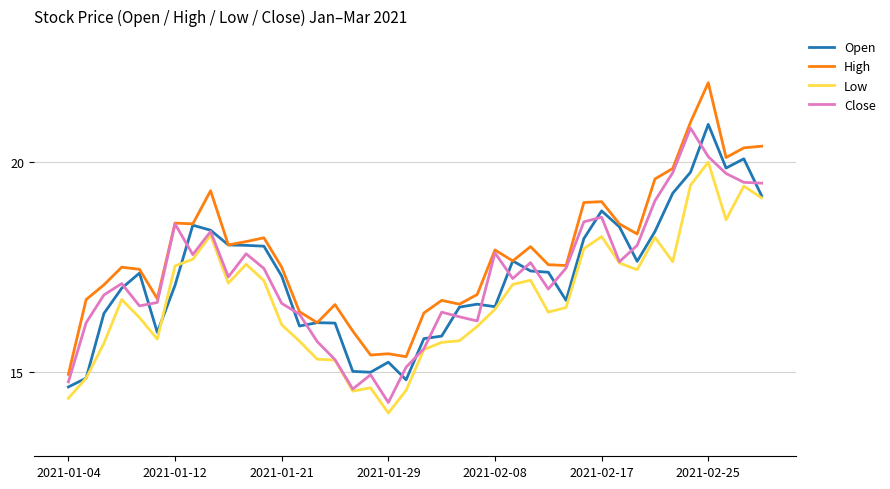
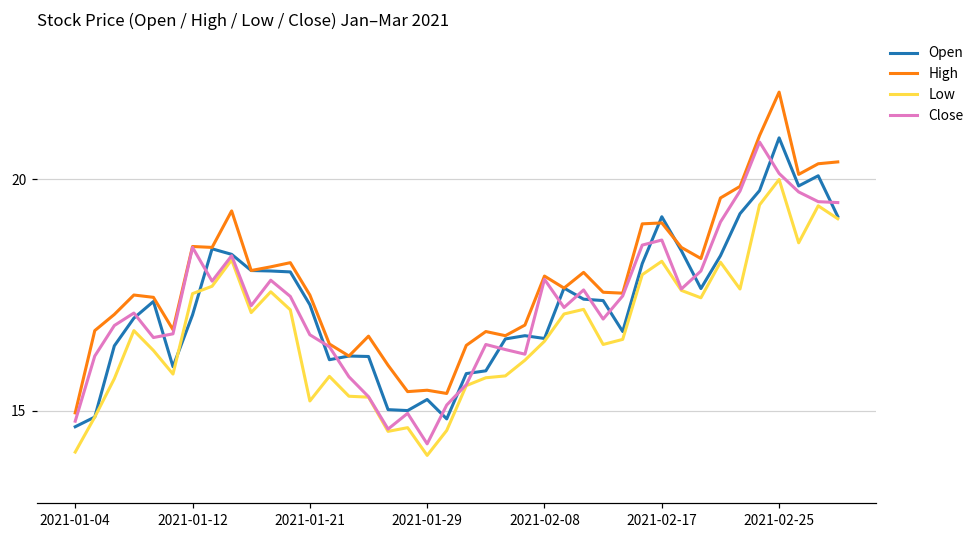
  {
    "Open": {
      "2021-01-04": 14.6,
      "2021-01-12": 17.1,
      "2021-01-21": 17.3,
      "2021-01-29": 15.2,
-     "2021-02-17": 18.8,
+     "2021-02-17": 19.2,
      "2021-02-25": 20.9
    },
    "High": {
      "2021-01-04": 14.9,
      "2021-01-21": 17.5,
      "2021-01-29": 15.4,
      "2021-02-08": 17.9,
      "2021-02-17": 19.1,
      "2021-02-25": 21.9
    },
    "Low": {
-     "2021-01-04": 14.4,
+     "2021-01-04": 14.1,
      "2021-01-12": 17.5,
-     "2021-01-21": 16.1,
+     "2021-01-21": 15.2,
      "2021-01-29": 14.0,
      "2021-02-17": 18.2,
      "2021-02-25": 20.0
    },
    "Close": {
      "2021-01-04": 14.8,
      "2021-01-21": 16.6,
      "2021-01-29": 14.3,
      "2021-02-08": 17.8,
      "2021-02-17": 18.7,
      "2021-02-25": 20.1
    }
  }
